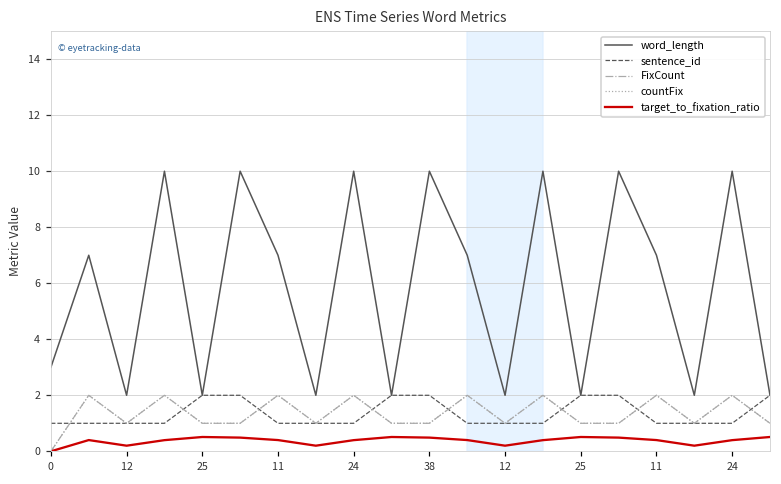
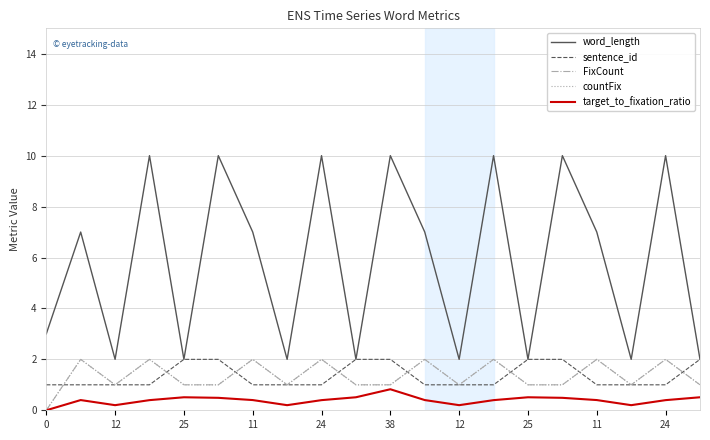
  {
    "countFix": {
      "38": 1.0
    },
    "target_to_fixation_ratio": {
-     "38": 0.5
+     "38": 0.8
    }
  }
